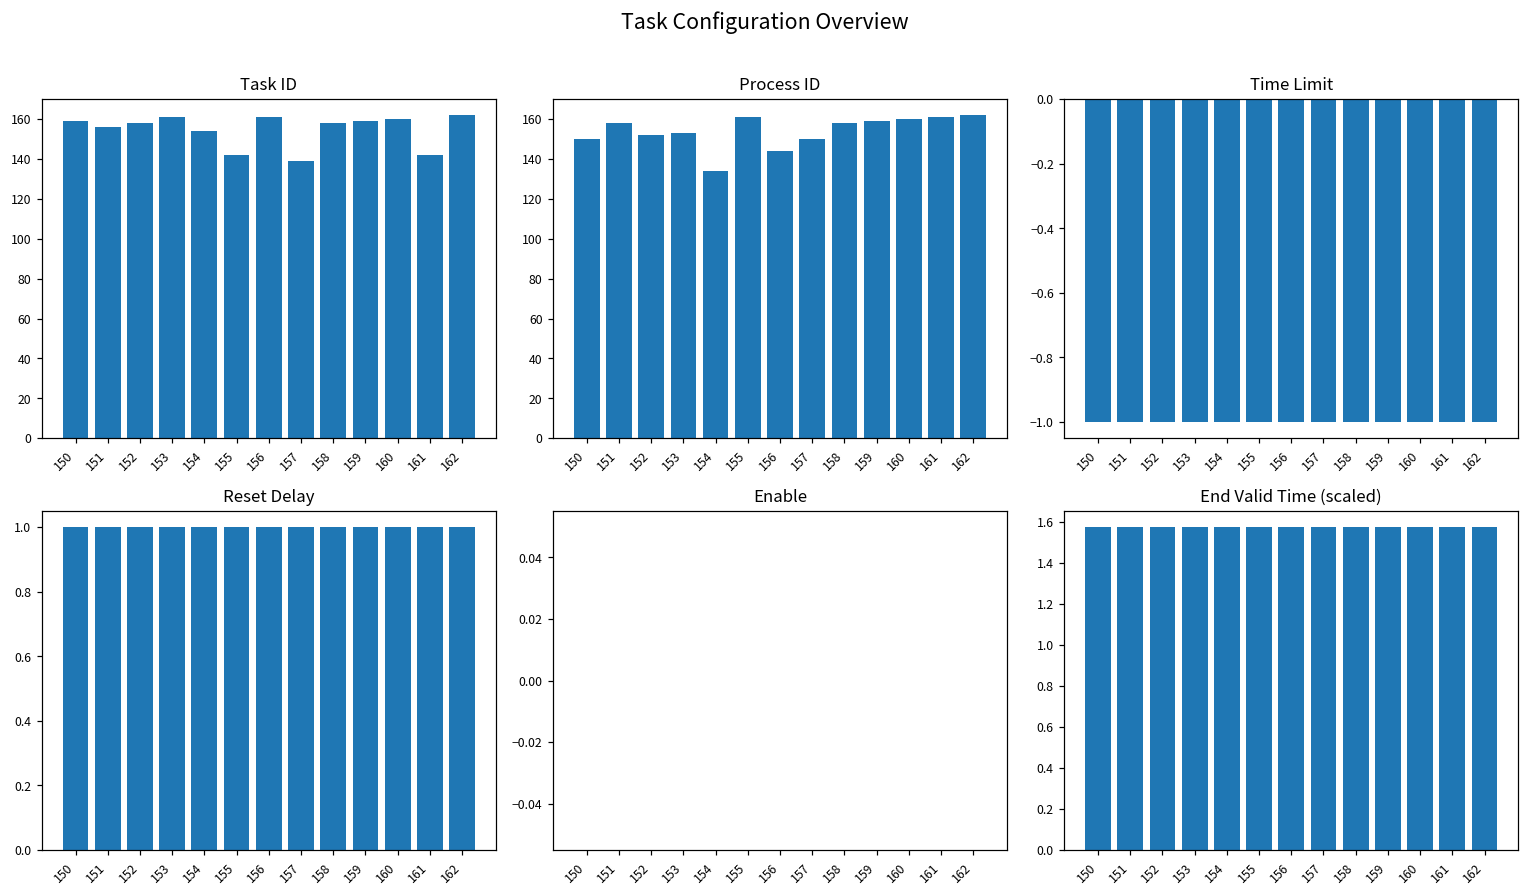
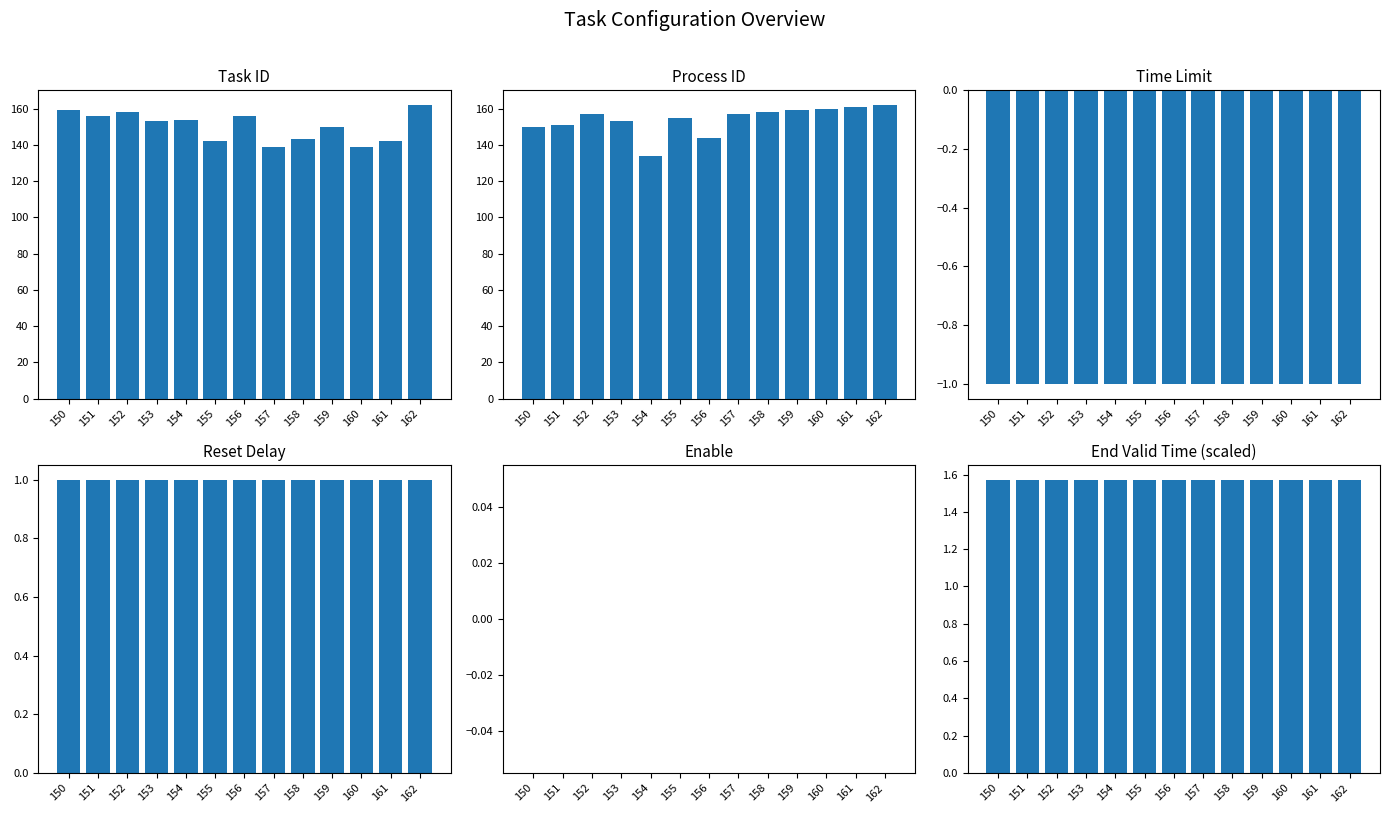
  {
    "Task ID": {
      "150": 159,
      "151": 156,
      "152": 158,
-     "153": 161,
+     "153": 153,
      "154": 154,
      "155": 142,
-     "156": 161,
+     "156": 156,
      "157": 139,
-     "158": 158,
-     "159": 159,
-     "160": 160,
+     "158": 143,
+     "159": 150,
+     "160": 139,
      "161": 142,
      "162": 162
    },
    "Process ID": {
      "150": 150,
-     "151": 158,
-     "152": 152,
+     "151": 151,
+     "152": 157,
      "153": 153,
      "154": 134,
-     "155": 161,
+     "155": 155,
      "156": 144,
-     "157": 150,
+     "157": 157,
      "158": 158,
      "159": 159,
      "160": 160,
      "161": 161,
      "162": 162
    },
    "Time Limit": {
      "150": -1.00,
      "151": -1.00,
      "152": -1.00,
      "153": -1.00,
      "154": -1.00,
      "155": -1.00,
      "156": -1.00,
      "157": -1.00,
      "158": -1.00,
      "159": -1.00,
      "160": -1.00,
      "161": -1.00,
      "162": -1.00
    },
    "Reset Delay": {
      "150": 1.00,
      "151": 1.00,
      "152": 1.00,
      "153": 1.00,
      "154": 1.00,
      "155": 1.00,
      "156": 1.00,
      "157": 1.00,
      "158": 1.00,
      "159": 1.00,
      "160": 1.00,
      "161": 1.00,
      "162": 1.00
    },
    "Enable": {
      "150": 0.000,
      "151": 0.000,
      "152": 0.000,
      "153": 0.000,
      "154": 0.000,
      "155": 0.000,
      "156": 0.000,
      "157": 0.000,
      "158": 0.000,
      "159": 0.000,
      "160": 0.000,
      "161": 0.000,
      "162": 0.000
    },
    "End Valid Time (scaled)": {
      "150": 1.57,
      "151": 1.57,
      "152": 1.57,
      "153": 1.57,
      "154": 1.57,
      "155": 1.57,
      "156": 1.57,
      "157": 1.57,
      "158": 1.57,
      "159": 1.57,
      "160": 1.57,
      "161": 1.57,
      "162": 1.57
    }
  }
